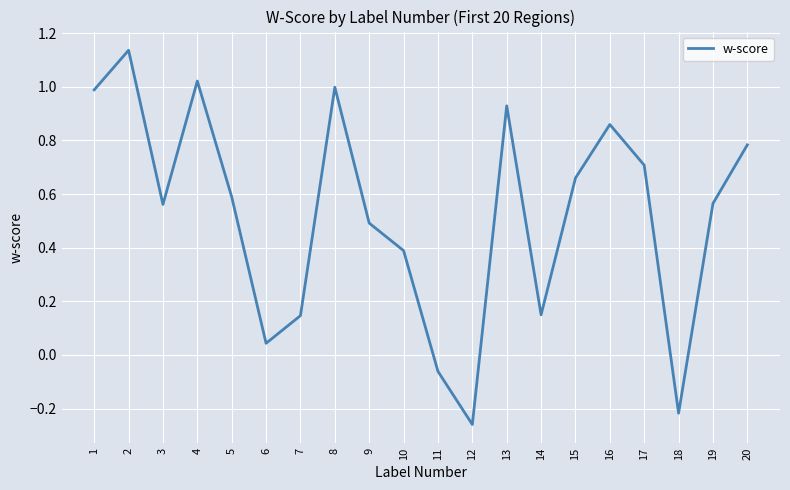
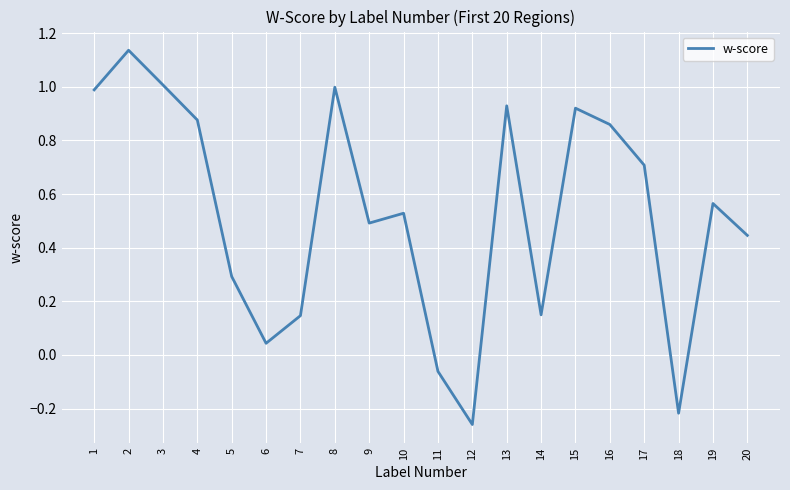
  {
    "1": 0.99,
    "2": 1.14,
-   "3": 0.56,
-   "4": 1.02,
-   "5": 0.59,
+   "3": 1.01,
+   "4": 0.88,
+   "5": 0.29,
    "6": 0.04,
    "7": 0.15,
    "8": 1.00,
    "9": 0.49,
-   "10": 0.39,
+   "10": 0.53,
    "11": -0.06,
    "12": -0.26,
    "13": 0.93,
    "14": 0.15,
-   "15": 0.66,
+   "15": 0.92,
    "16": 0.86,
    "17": 0.71,
    "18": -0.22,
    "19": 0.56,
-   "20": 0.78
+   "20": 0.45
  }
